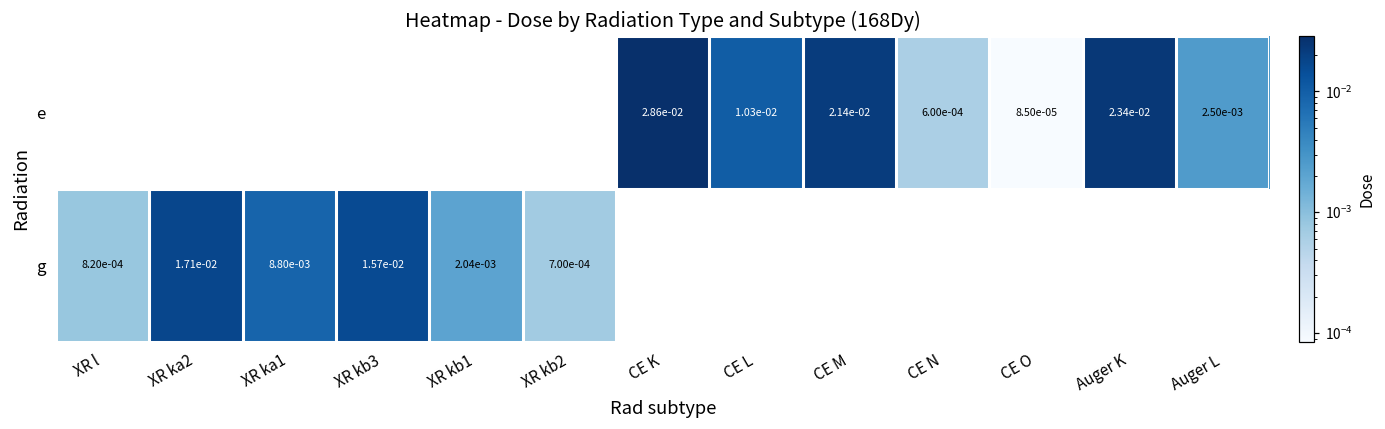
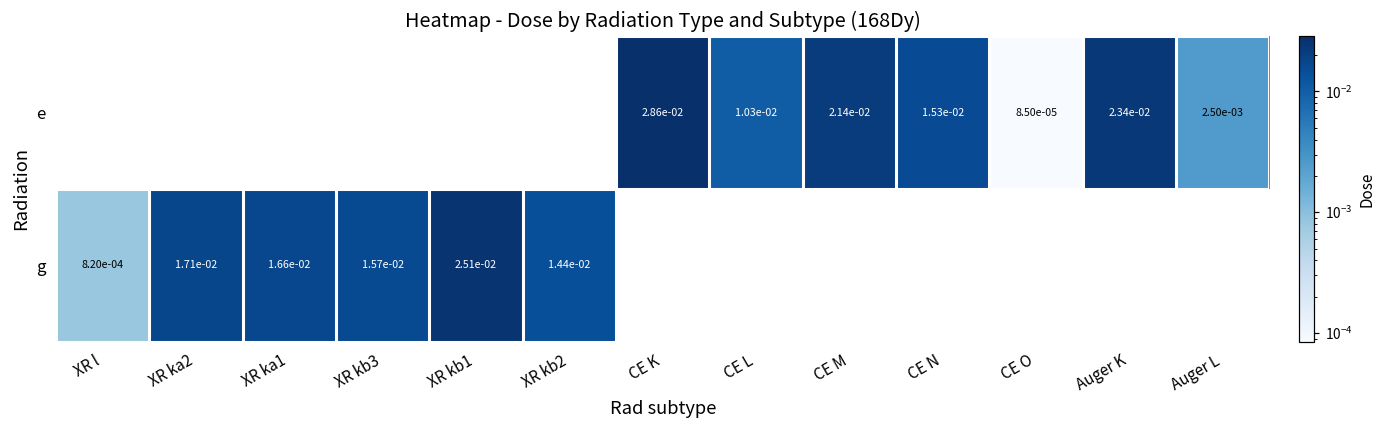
  {
    "e": {
      "CE K": "2.86e-02",
      "CE L": "1.03e-02",
      "CE M": "2.14e-02",
-     "CE N": "6.00e-04",
+     "CE N": "1.53e-02",
      "CE O": "8.50e-05",
      "Auger K": "2.34e-02",
      "Auger L": "2.50e-03"
    },
    "g": {
      "XR l": "8.20e-04",
      "XR ka2": "1.71e-02",
-     "XR ka1": "8.80e-03",
+     "XR ka1": "1.66e-02",
      "XR kb3": "1.57e-02",
-     "XR kb1": "2.04e-03",
-     "XR kb2": "7.00e-04"
+     "XR kb1": "2.51e-02",
+     "XR kb2": "1.44e-02"
    }
  }
